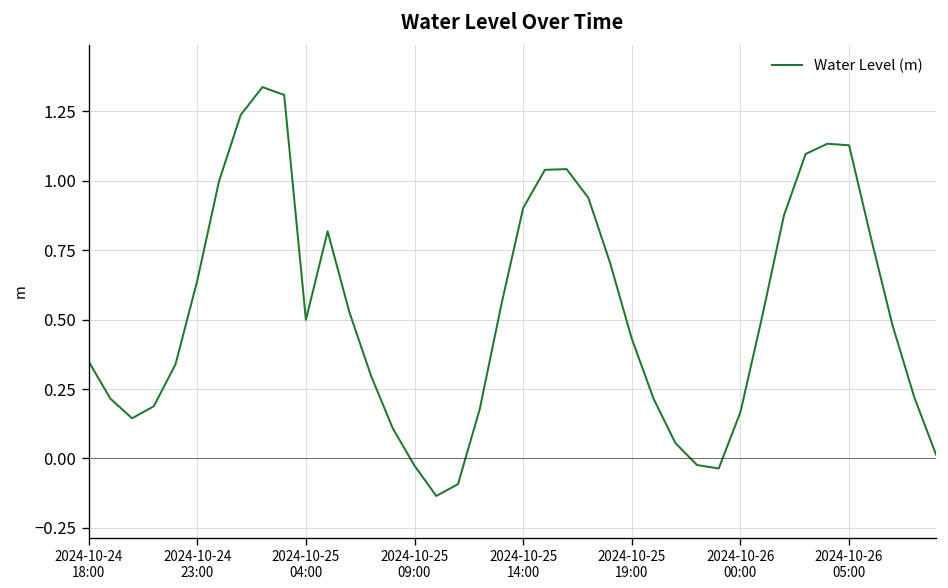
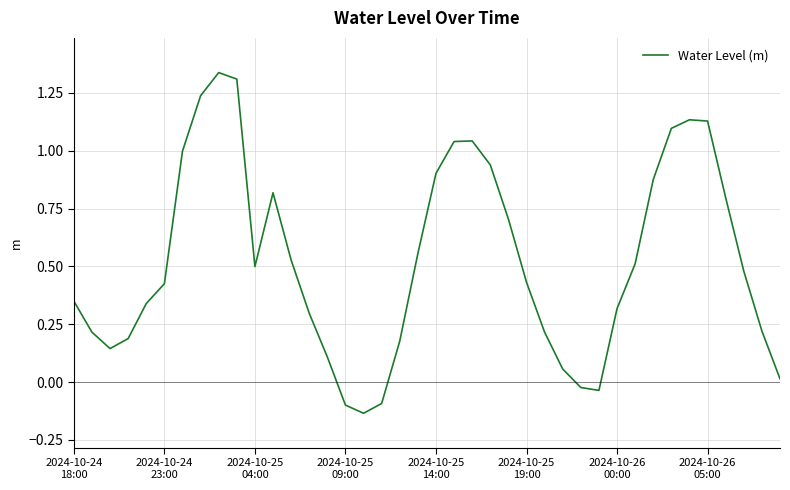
  {
    "2024-10-24 18:00": 0.35,
-   "2024-10-24 23:00": 0.64,
+   "2024-10-24 23:00": 0.42,
    "2024-10-25 04:00": 0.50,
-   "2024-10-25 09:00": -0.03,
+   "2024-10-25 09:00": -0.10,
    "2024-10-25 14:00": 0.90,
    "2024-10-25 19:00": 0.43,
-   "2024-10-26 00:00": 0.17,
+   "2024-10-26 00:00": 0.32,
    "2024-10-26 05:00": 1.13
  }
